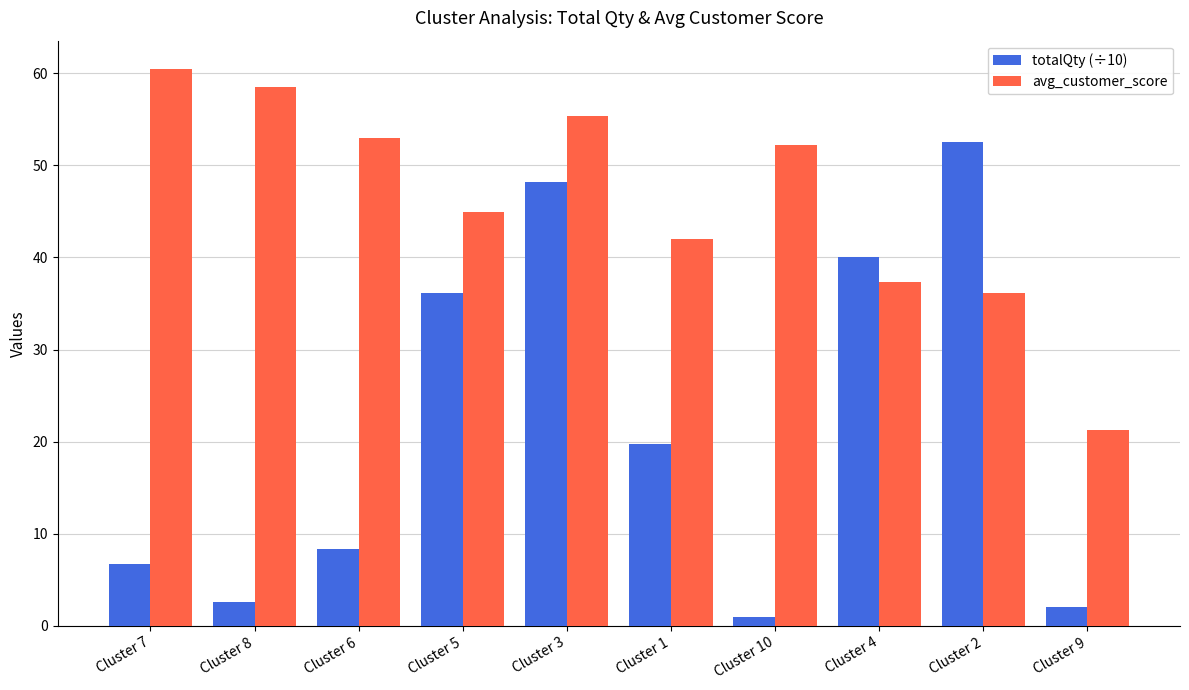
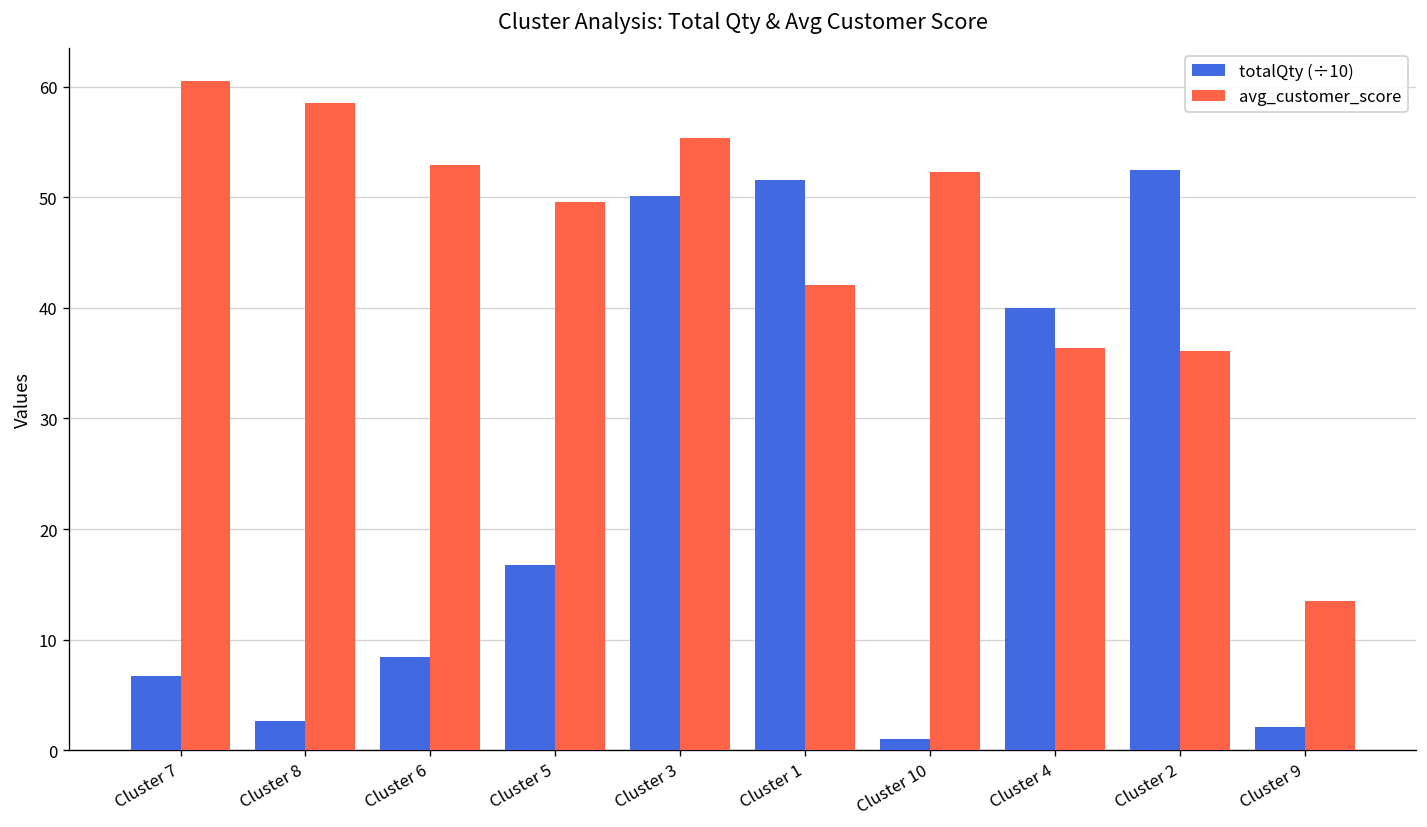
  {
    "totalQty (÷10)": {
      "Cluster 7": 7,
      "Cluster 8": 3,
      "Cluster 6": 8,
-     "Cluster 5": 36,
-     "Cluster 3": 48,
-     "Cluster 1": 20,
+     "Cluster 5": 17,
+     "Cluster 3": 50,
+     "Cluster 1": 52,
      "Cluster 10": 1,
      "Cluster 4": 40,
      "Cluster 2": 53,
      "Cluster 9": 2
    },
    "avg_customer_score": {
      "Cluster 7": 61,
      "Cluster 8": 59,
      "Cluster 6": 53,
-     "Cluster 5": 45,
+     "Cluster 5": 50,
      "Cluster 3": 55,
      "Cluster 1": 42,
      "Cluster 10": 52,
-     "Cluster 4": 37,
+     "Cluster 4": 36,
      "Cluster 2": 36,
-     "Cluster 9": 21
+     "Cluster 9": 13
    }
  }
